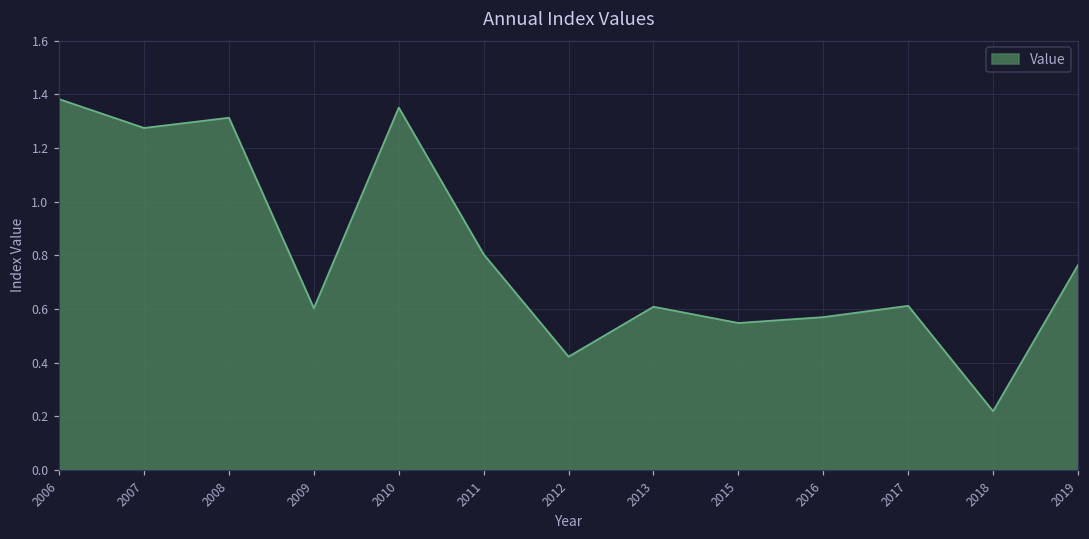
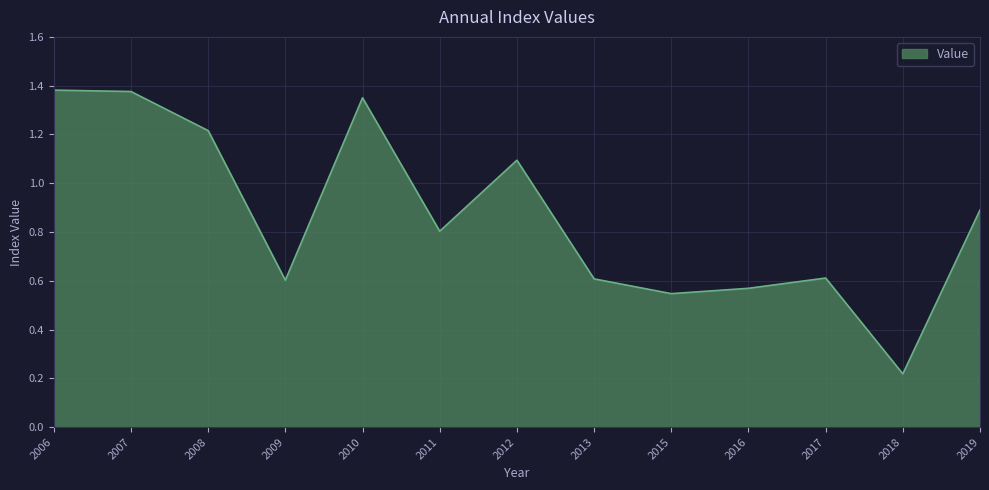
  {
    "2006": 1.38,
-   "2007": 1.27,
-   "2008": 1.31,
+   "2007": 1.38,
+   "2008": 1.22,
    "2009": 0.60,
    "2010": 1.35,
    "2011": 0.80,
-   "2012": 0.42,
+   "2012": 1.09,
    "2013": 0.61,
    "2015": 0.55,
    "2016": 0.57,
    "2017": 0.61,
    "2018": 0.22,
-   "2019": 0.76
+   "2019": 0.89
  }
